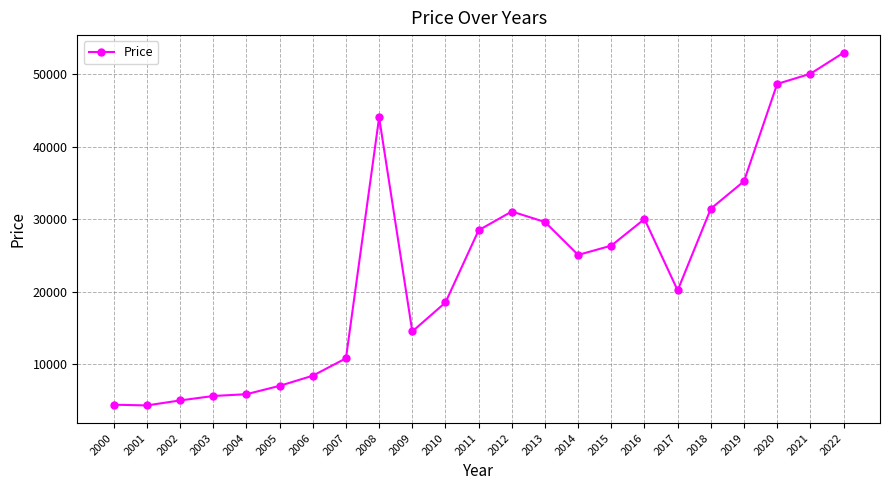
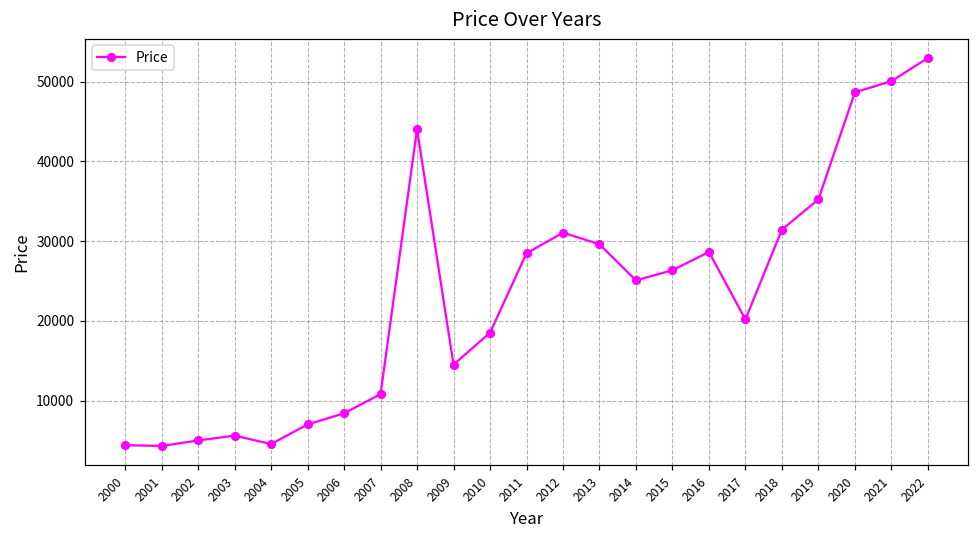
  {
    "2000": 4000,
    "2001": 4000,
    "2002": 5000,
    "2003": 6000,
-   "2004": 6000,
+   "2004": 5000,
    "2005": 7000,
    "2006": 8000,
    "2007": 11000,
    "2008": 44000,
    "2009": 15000,
    "2010": 19000,
    "2011": 28000,
    "2012": 31000,
    "2013": 30000,
    "2014": 25000,
    "2015": 26000,
-   "2016": 30000,
+   "2016": 29000,
    "2017": 20000,
    "2018": 31000,
    "2019": 35000,
    "2020": 49000,
    "2021": 50000,
    "2022": 53000
  }
